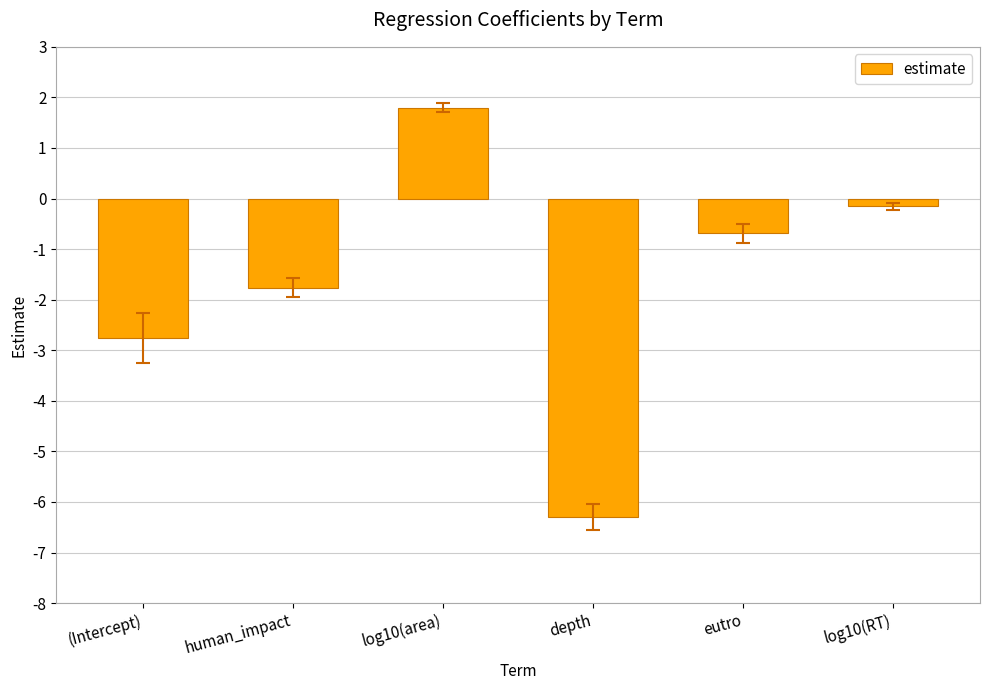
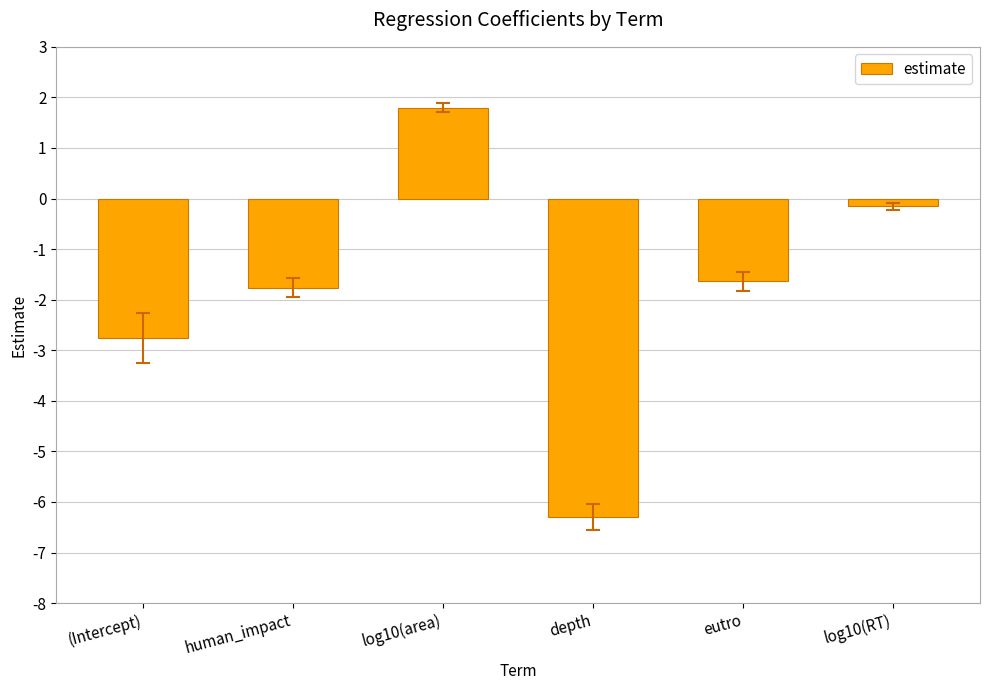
  {
    "estimate": {
      "(Intercept)": -2.8,
      "human_impact": -1.8,
      "log10(area)": 1.8,
      "depth": -6.3,
-     "eutro": -0.7,
+     "eutro": -1.6,
      "log10(RT)": -0.2
    }
  }
